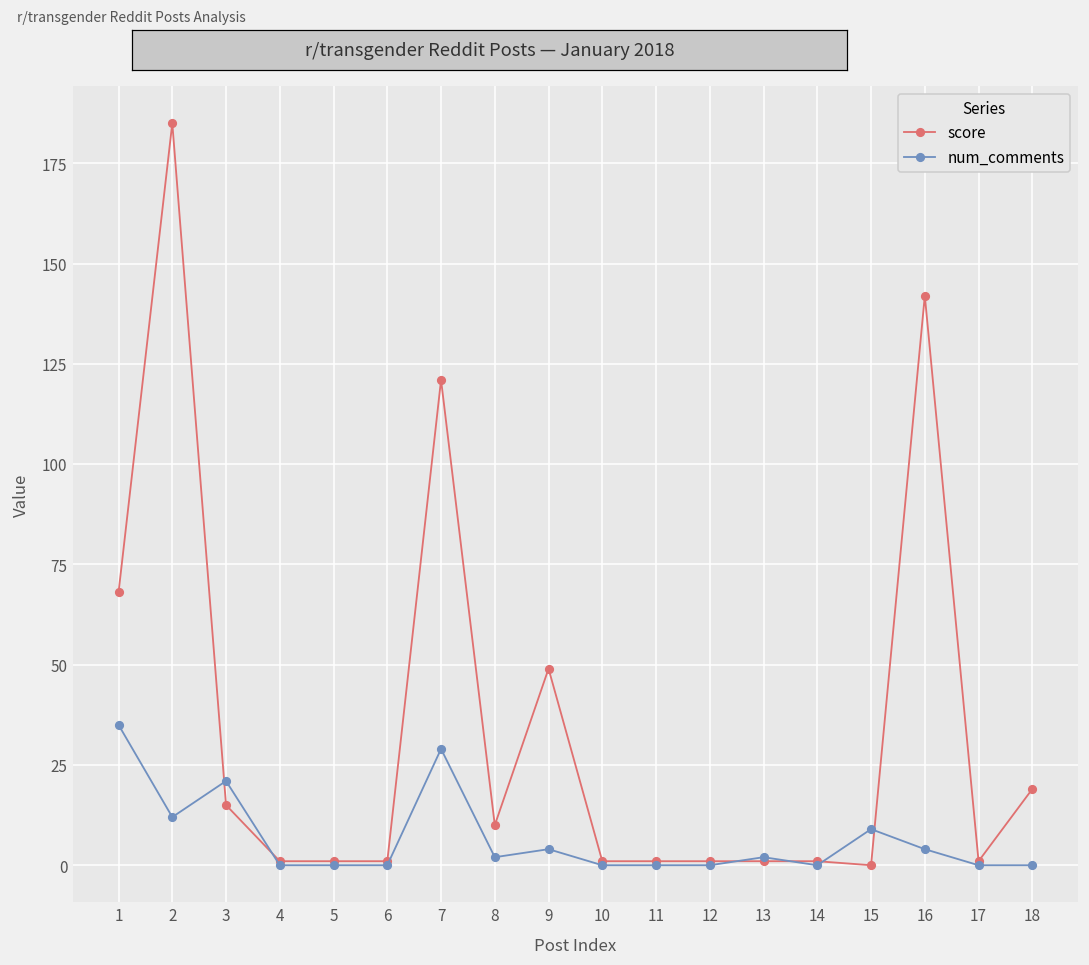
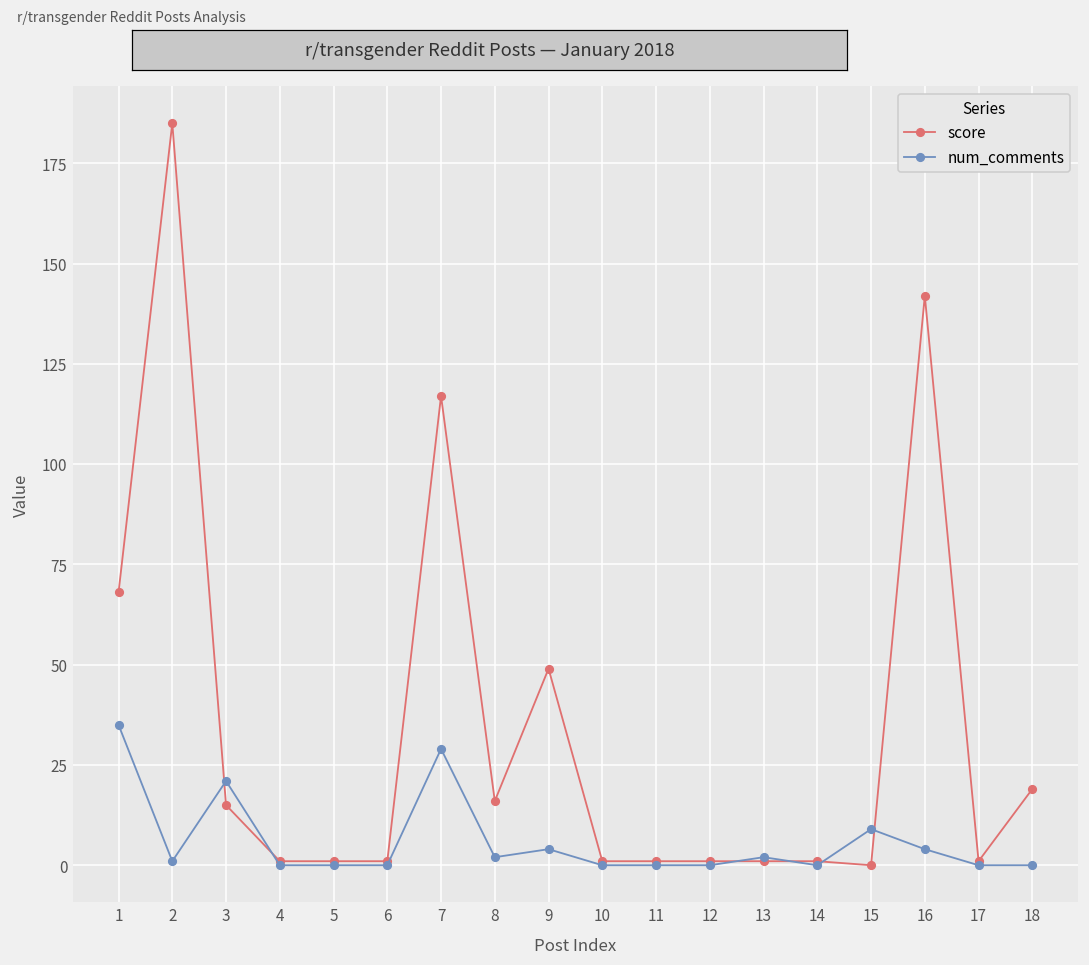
  {
    "score": {
      "1": 68,
      "2": 185,
      "3": 15,
      "4": 1,
      "5": 1,
      "6": 1,
-     "7": 121,
-     "8": 10,
+     "7": 117,
+     "8": 16,
      "9": 49,
      "10": 1,
      "11": 1,
      "12": 1,
      "13": 1,
      "14": 1,
      "15": 0,
      "16": 142,
      "17": 1,
      "18": 19
    },
    "num_comments": {
      "1": 35,
-     "2": 12,
+     "2": 1,
      "3": 21,
      "4": 0,
      "5": 0,
      "6": 0,
      "7": 29,
      "8": 2,
      "9": 4,
      "10": 0,
      "11": 0,
      "12": 0,
      "13": 2,
      "14": 0,
      "15": 9,
      "16": 4,
      "17": 0,
      "18": 0
    }
  }
